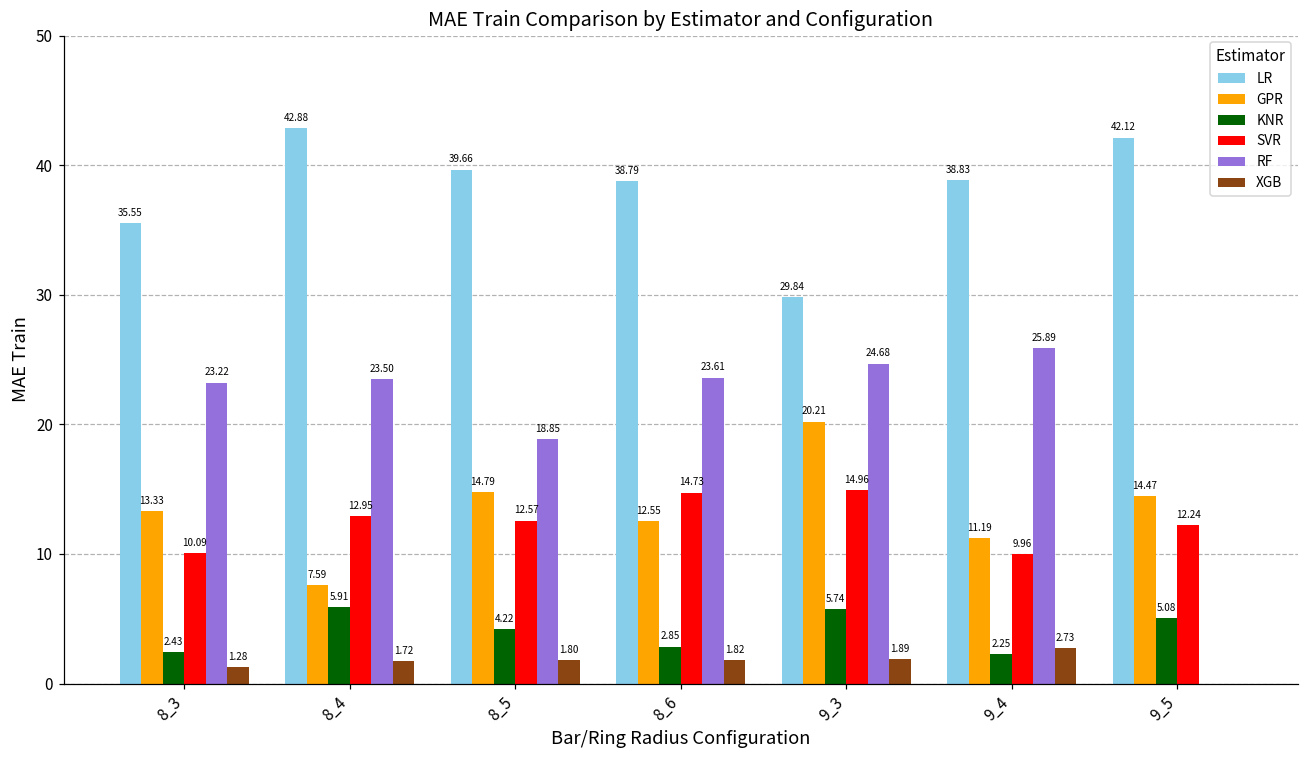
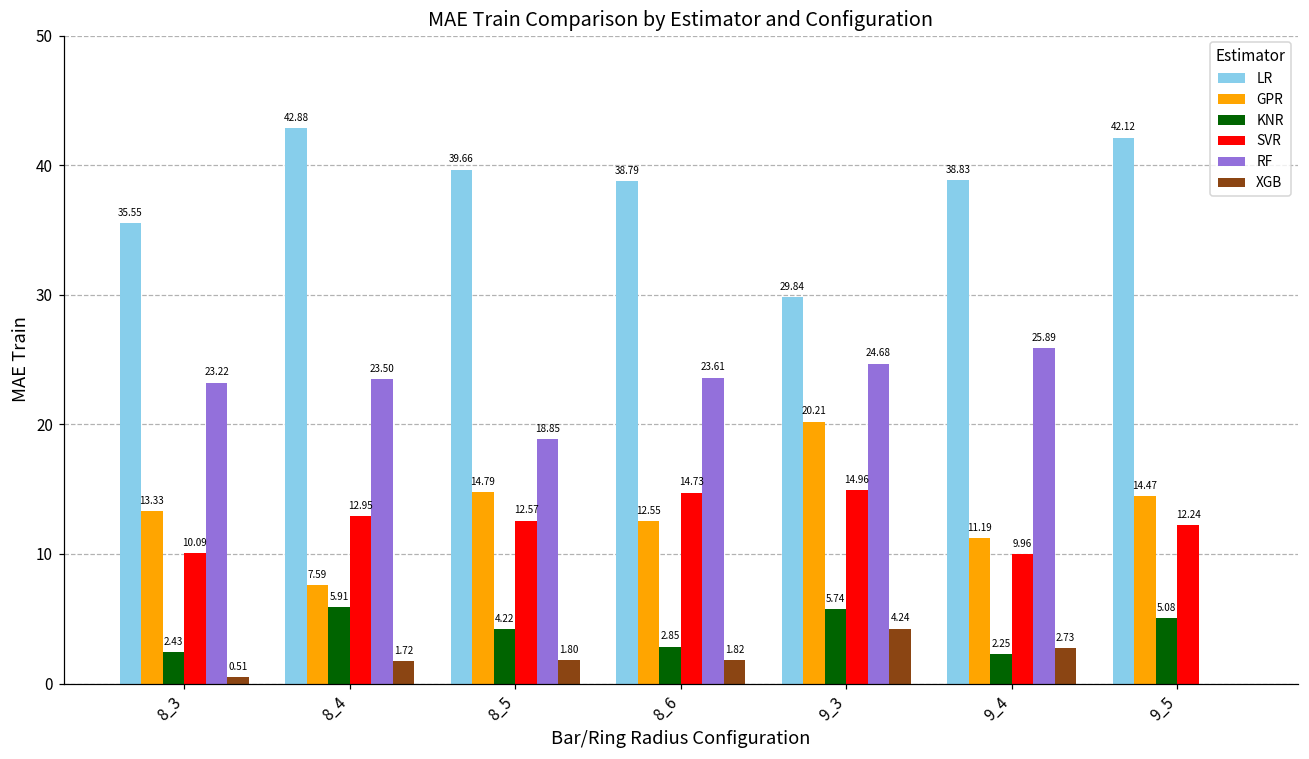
  {
    "LR": {
      "8_3": 35.55,
      "8_4": 42.88,
      "8_5": 39.66,
      "8_6": 38.79,
      "9_3": 29.84,
      "9_4": 38.83,
      "9_5": 42.12
    },
    "GPR": {
      "8_3": 13.33,
      "8_4": 7.59,
      "8_5": 14.79,
      "8_6": 12.55,
      "9_3": 20.21,
      "9_4": 11.19,
      "9_5": 14.47
    },
    "KNR": {
      "8_3": 2.43,
      "8_4": 5.91,
      "8_5": 4.22,
      "8_6": 2.85,
      "9_3": 5.74,
      "9_4": 2.25,
      "9_5": 5.08
    },
    "SVR": {
      "8_3": 10.09,
      "8_4": 12.95,
      "8_5": 12.57,
      "8_6": 14.73,
      "9_3": 14.96,
      "9_4": 9.96,
      "9_5": 12.24
    },
    "RF": {
      "8_3": 23.22,
      "8_4": 23.50,
      "8_5": 18.85,
      "8_6": 23.61,
      "9_3": 24.68,
      "9_4": 25.89
    },
    "XGB": {
-     "8_3": 1.28,
+     "8_3": 0.51,
      "8_4": 1.72,
      "8_5": 1.80,
      "8_6": 1.82,
-     "9_3": 1.89,
+     "9_3": 4.24,
      "9_4": 2.73
    }
  }
